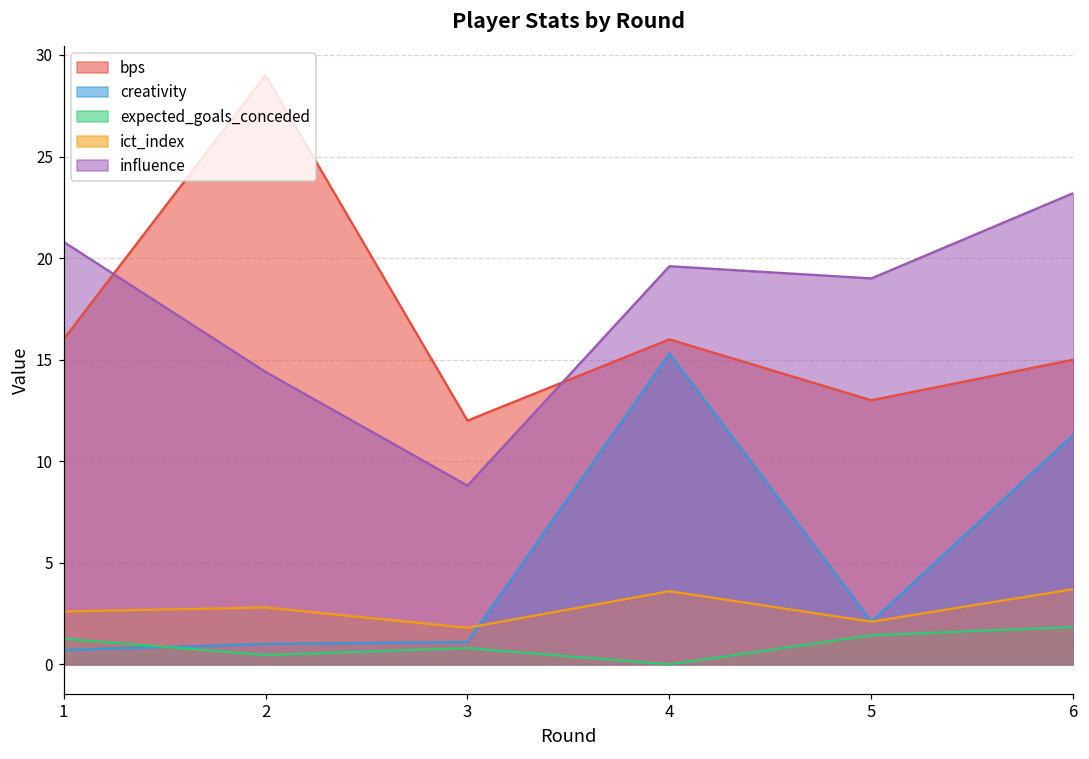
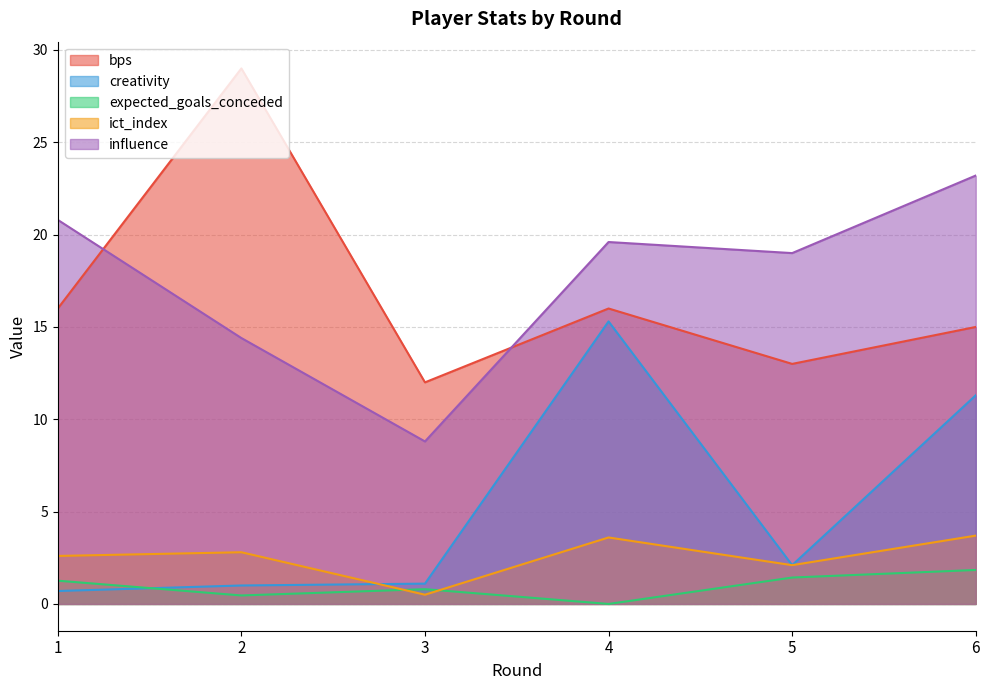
  {
    "bps": {
      "1": 16.0,
      "3": 12.0,
      "4": 16.0,
      "5": 13.0,
      "6": 15.0
    },
    "creativity": {
      "1": 0.7,
      "2": 1.0,
      "3": 1.1,
      "4": 15.3,
      "6": 11.3
    },
    "expected_goals_conceded": {
      "1": 1.3,
      "2": 0.5,
      "3": 0.8,
      "4": 0.0,
      "5": 1.4,
      "6": 1.8
    },
    "ict_index": {
      "1": 2.6,
      "2": 2.8,
-     "3": 1.8,
+     "3": 0.5,
      "4": 3.6,
      "6": 3.7
    },
    "influence": {
      "1": 20.8,
      "2": 14.4,
      "3": 8.8,
      "4": 19.6,
      "5": 19.0,
      "6": 23.2
    }
  }
